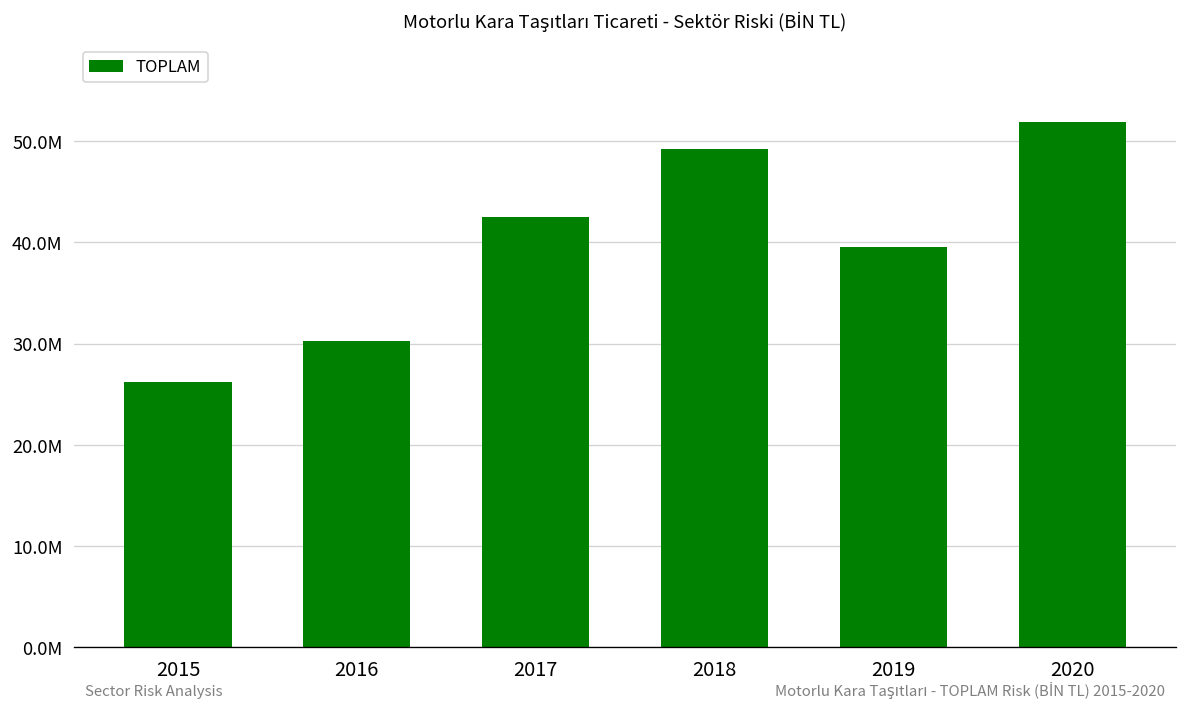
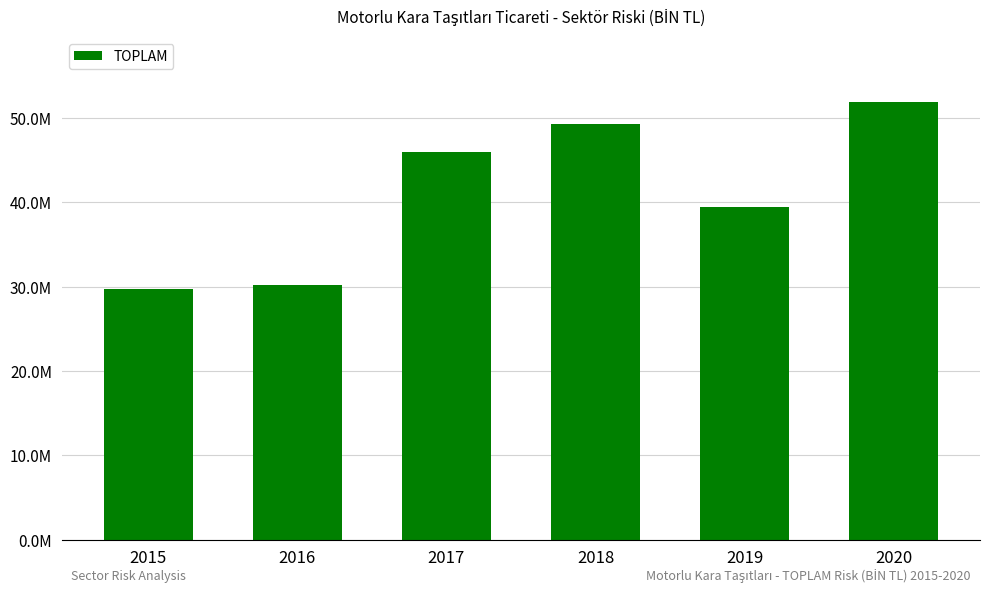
  {
-   "2015": 26000000,
+   "2015": 30000000,
    "2016": 30000000,
-   "2017": 43000000,
+   "2017": 46000000,
    "2018": 49000000,
    "2019": 39000000,
    "2020": 52000000
  }
